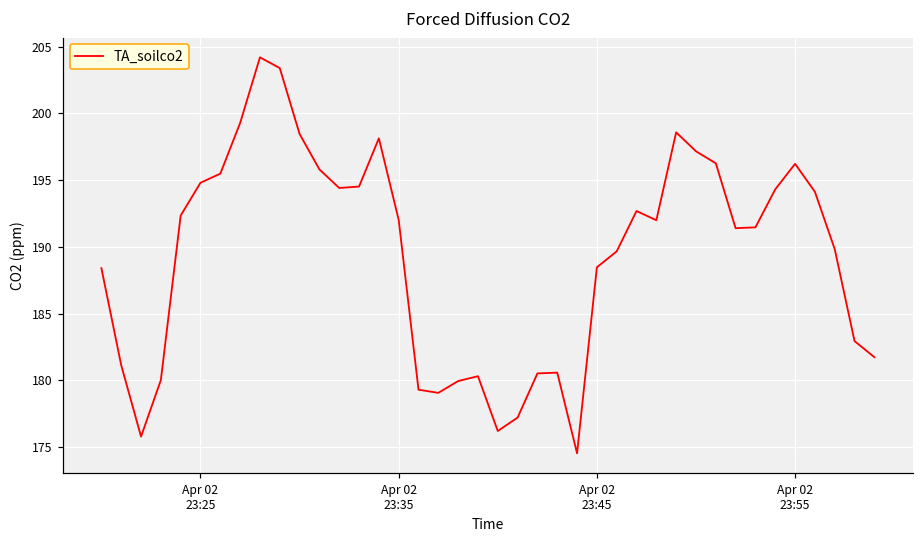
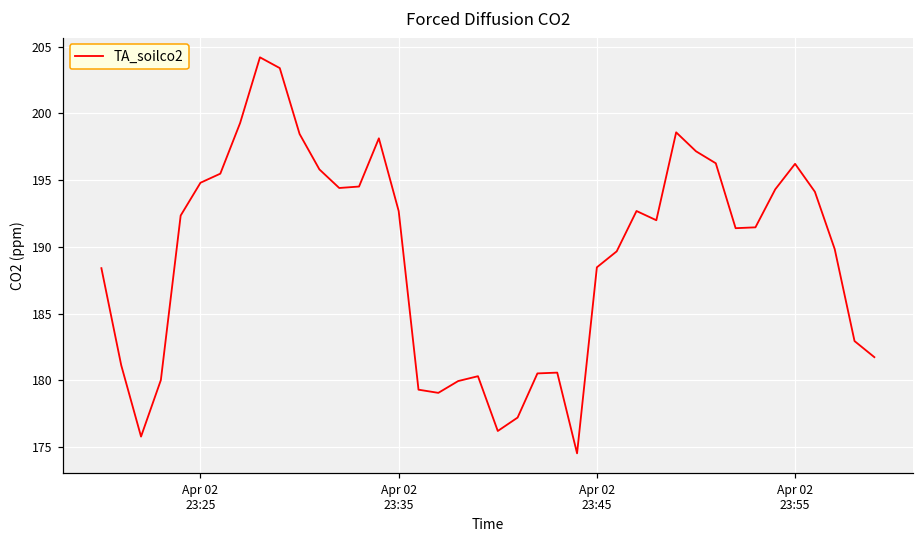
  {
    "Apr 02 23:25": 194.8,
-   "Apr 02 23:35": 192.0,
+   "Apr 02 23:35": 192.7,
    "Apr 02 23:45": 188.5,
    "Apr 02 23:55": 196.2
  }
